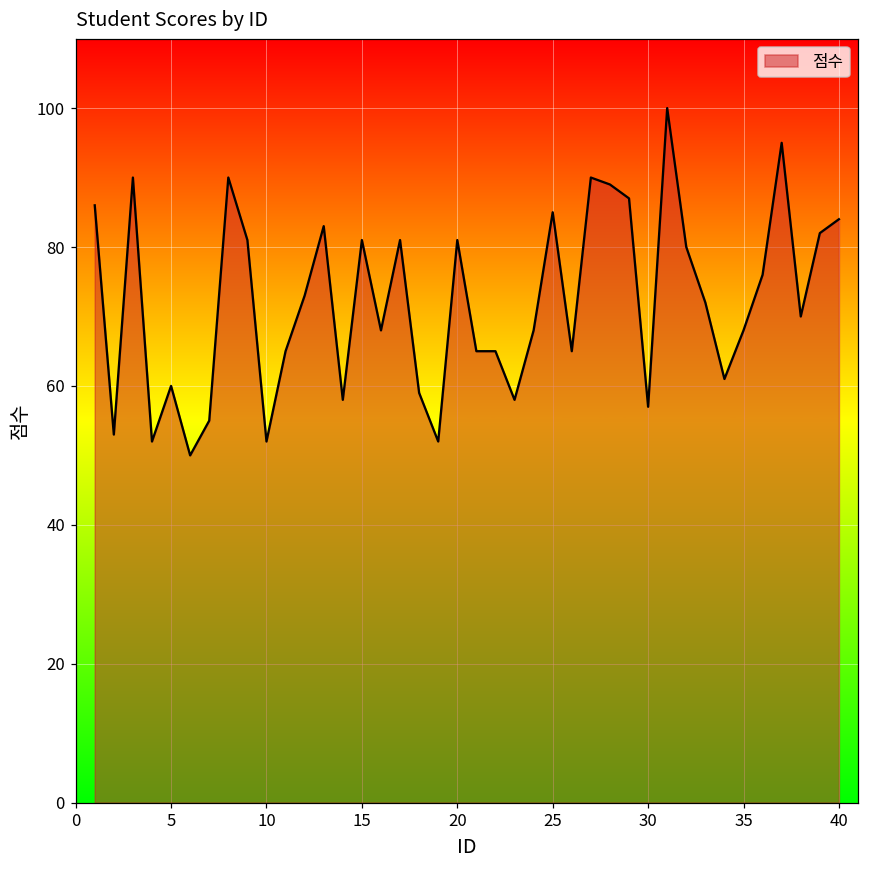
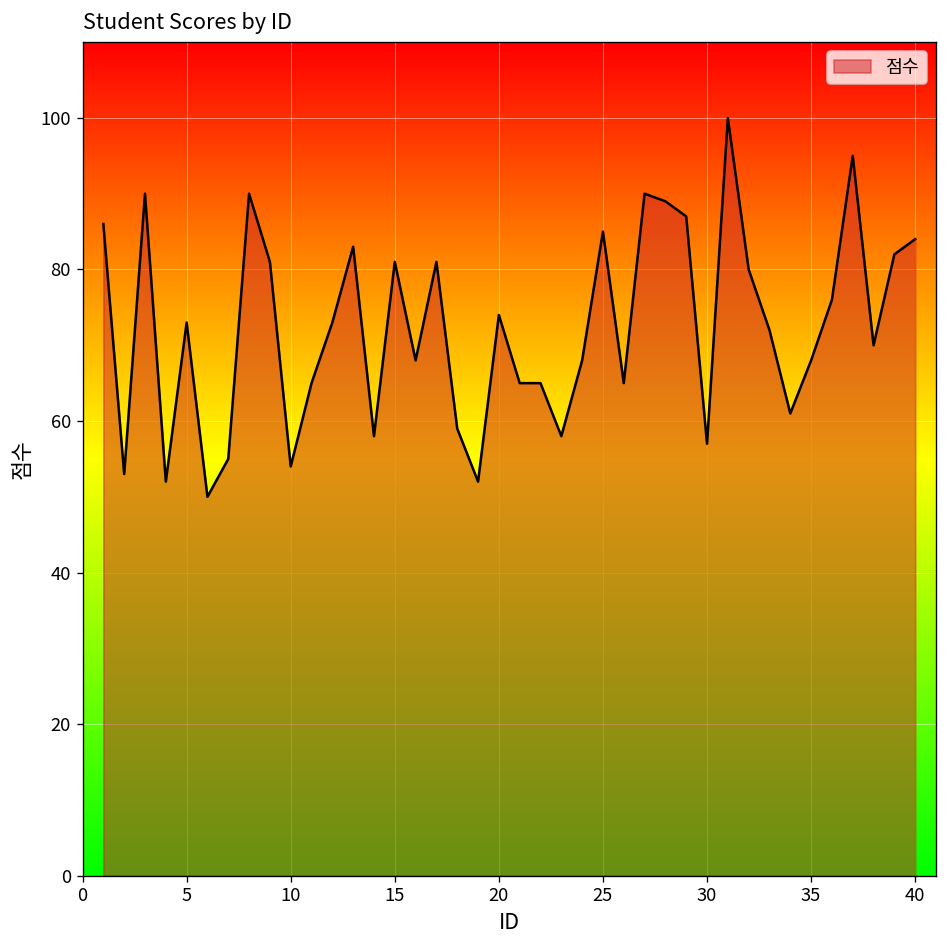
  {
-   "5": 60,
-   "10": 52,
+   "5": 73,
+   "10": 54,
    "15": 81,
-   "20": 81,
+   "20": 74,
    "25": 85,
    "30": 57,
    "35": 68,
    "40": 84
  }
